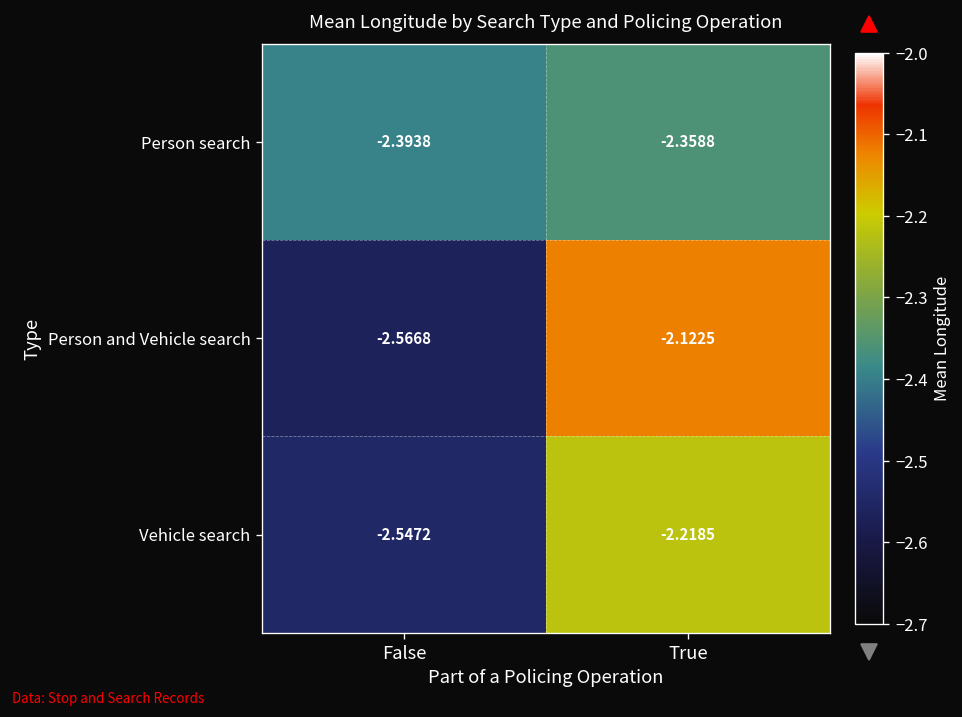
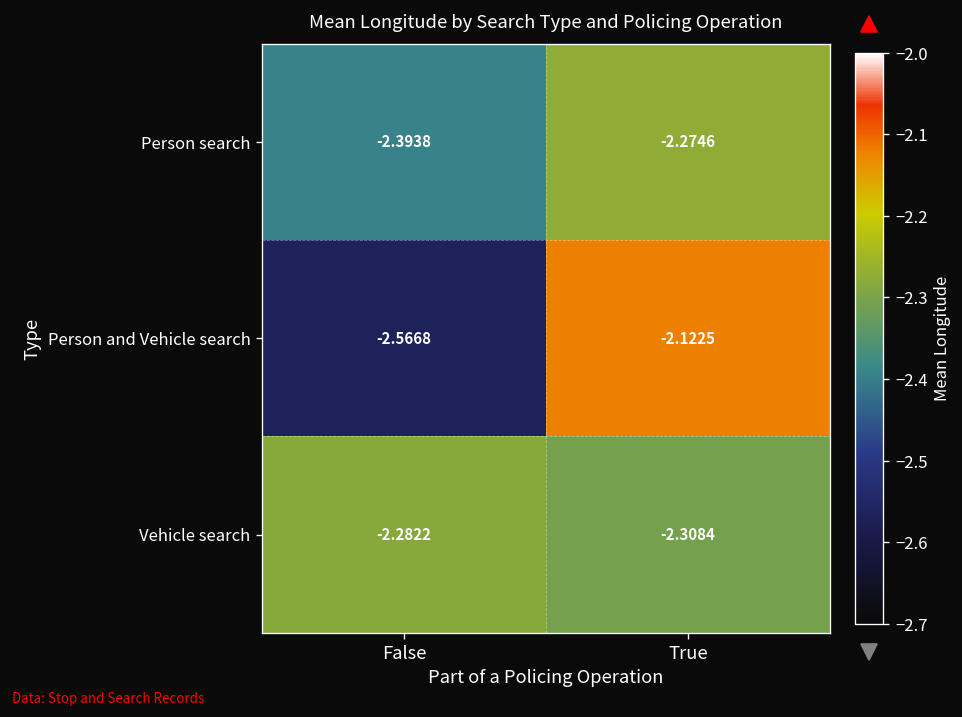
  {
    "Person search": {
      "False": -2.3938,
-     "True": -2.3588
+     "True": -2.2746
    },
    "Person and Vehicle search": {
      "False": -2.5668,
      "True": -2.1225
    },
    "Vehicle search": {
-     "False": -2.5472,
-     "True": -2.2185
+     "False": -2.2822,
+     "True": -2.3084
    }
  }
